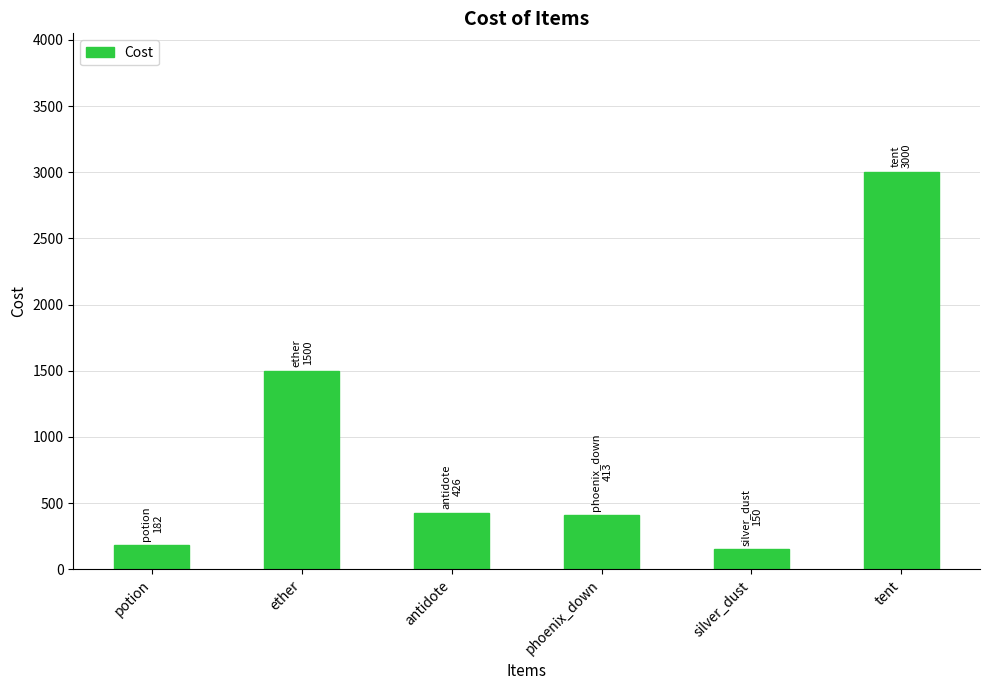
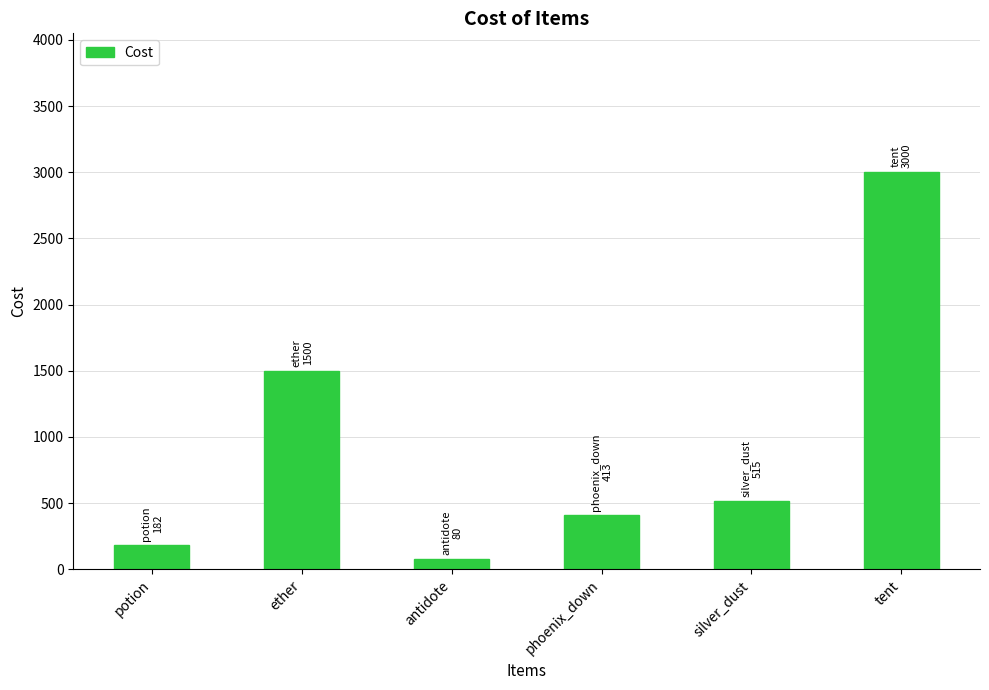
  {
    "potion": 182,
    "ether": 1500,
-   "antidote": 426,
+   "antidote": 80,
    "phoenix_down": 413,
-   "silver_dust": 150,
+   "silver_dust": 515,
    "tent": 3000
  }
